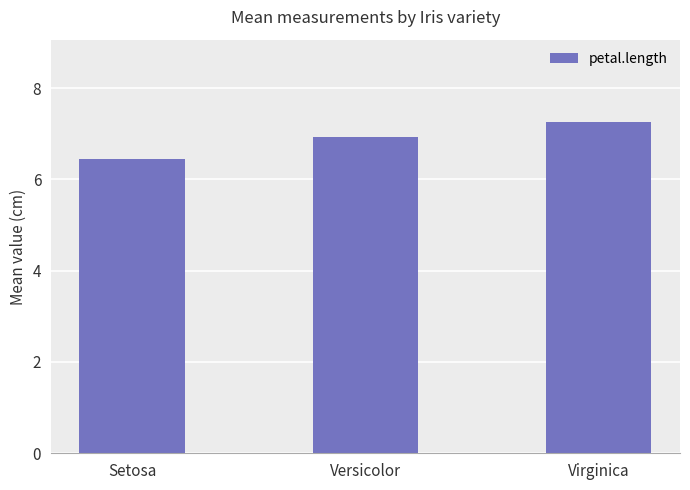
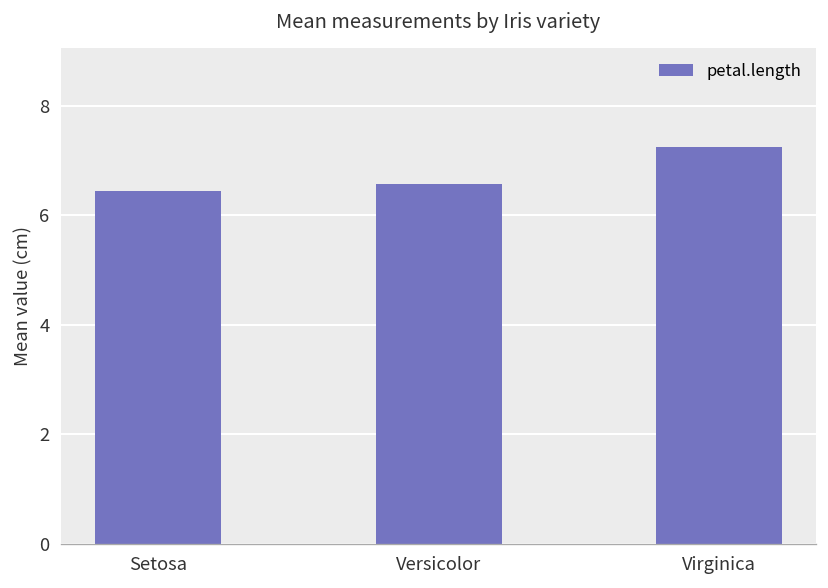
  {
    "Setosa": 6.4,
-   "Versicolor": 6.9,
+   "Versicolor": 6.6,
    "Virginica": 7.3
  }
